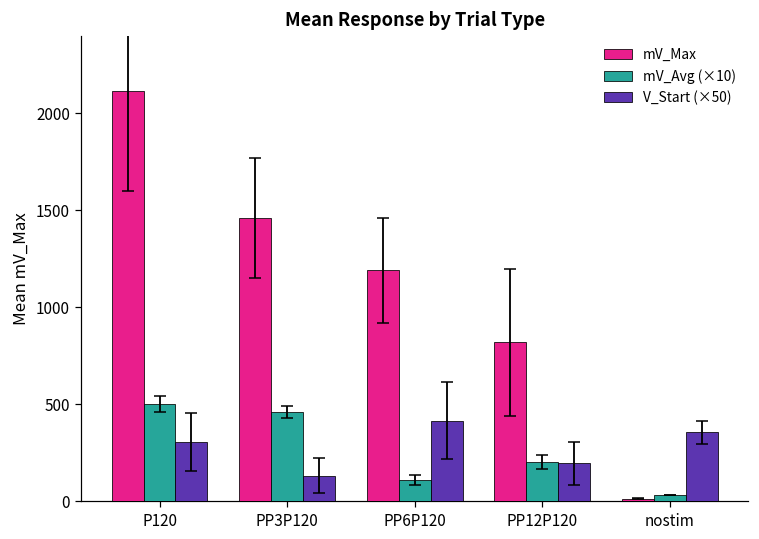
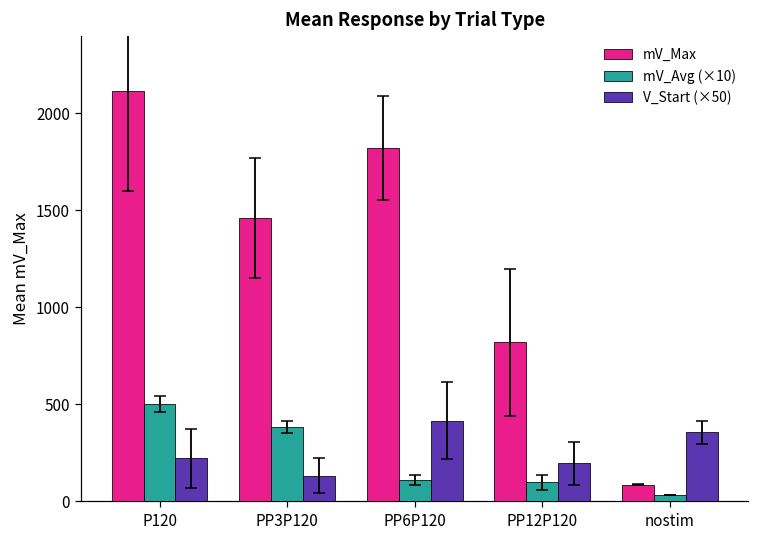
  {
    "mV_Max": {
      "P120": 2120,
      "PP3P120": 1460,
-     "PP6P120": 1190,
+     "PP6P120": 1820,
      "PP12P120": 820,
-     "nostim": 10
+     "nostim": 90
    },
    "mV_Avg (×10)": {
      "P120": 500,
-     "PP3P120": 460,
+     "PP3P120": 380,
      "PP6P120": 110,
-     "PP12P120": 200,
+     "PP12P120": 100,
      "nostim": 30
    },
    "V_Start (×50)": {
-     "P120": 310,
+     "P120": 220,
      "PP3P120": 130,
      "PP6P120": 420,
      "PP12P120": 200,
      "nostim": 360
    }
  }
